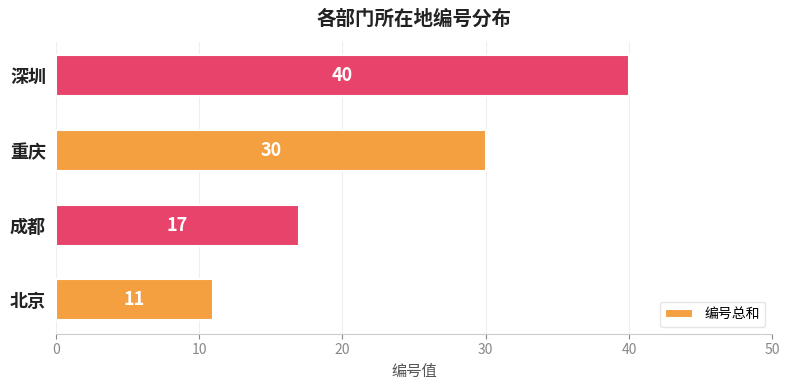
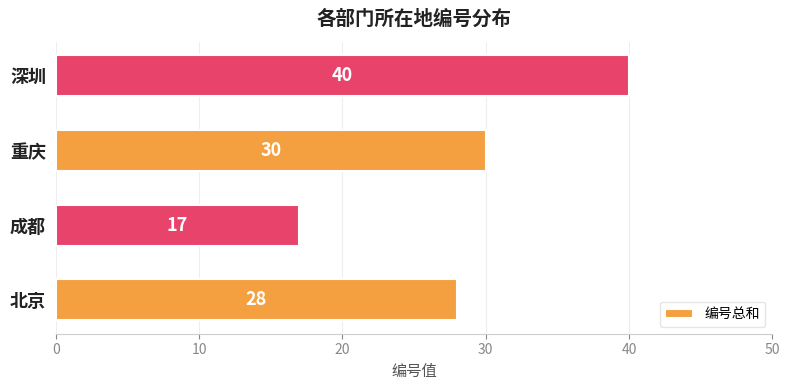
  {
    "深圳": 40,
    "重庆": 30,
    "成都": 17,
-   "北京": 11
+   "北京": 28
  }
